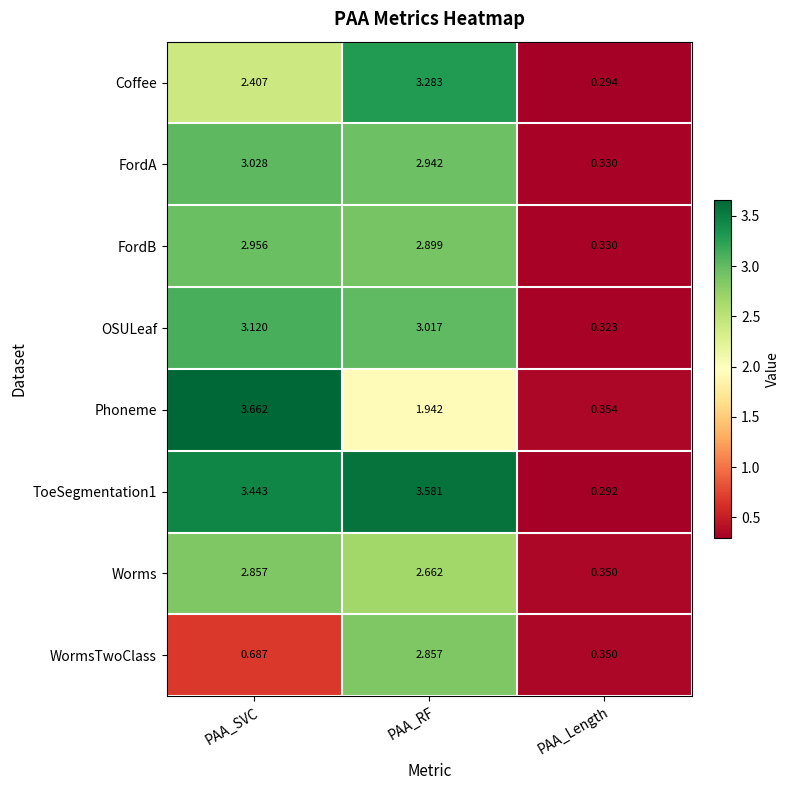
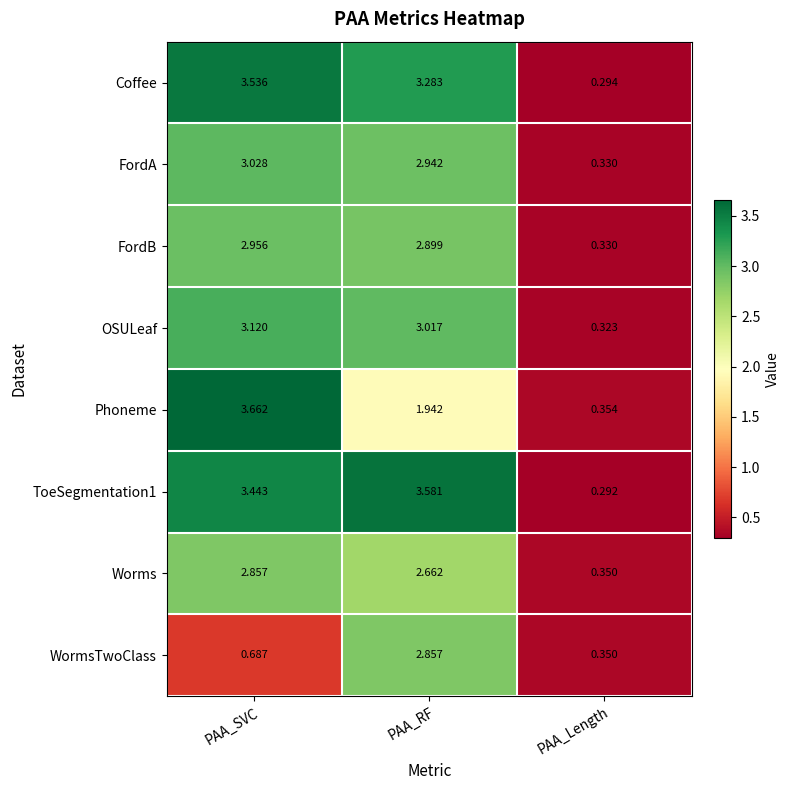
  {
    "Coffee": {
-     "PAA_SVC": 2.407,
+     "PAA_SVC": 3.536,
      "PAA_RF": 3.283,
      "PAA_Length": 0.294
    },
    "FordA": {
      "PAA_SVC": 3.028,
      "PAA_RF": 2.942,
      "PAA_Length": 0.330
    },
    "FordB": {
      "PAA_SVC": 2.956,
      "PAA_RF": 2.899,
      "PAA_Length": 0.330
    },
    "OSULeaf": {
      "PAA_SVC": 3.120,
      "PAA_RF": 3.017,
      "PAA_Length": 0.323
    },
    "Phoneme": {
      "PAA_SVC": 3.662,
      "PAA_RF": 1.942,
      "PAA_Length": 0.354
    },
    "ToeSegmentation1": {
      "PAA_SVC": 3.443,
      "PAA_RF": 3.581,
      "PAA_Length": 0.292
    },
    "Worms": {
      "PAA_SVC": 2.857,
      "PAA_RF": 2.662,
      "PAA_Length": 0.350
    },
    "WormsTwoClass": {
      "PAA_SVC": 0.687,
      "PAA_RF": 2.857,
      "PAA_Length": 0.350
    }
  }
